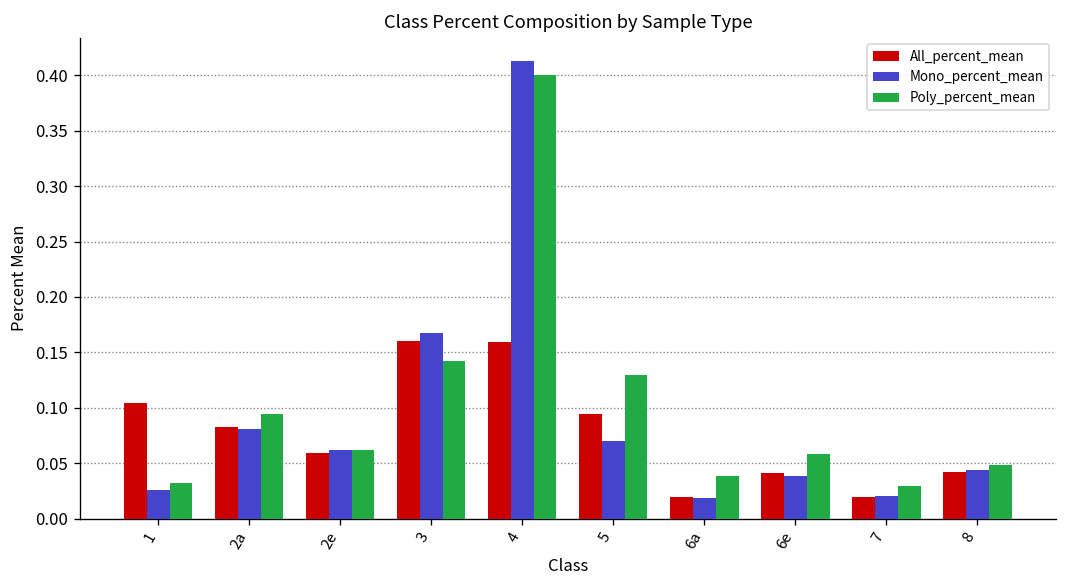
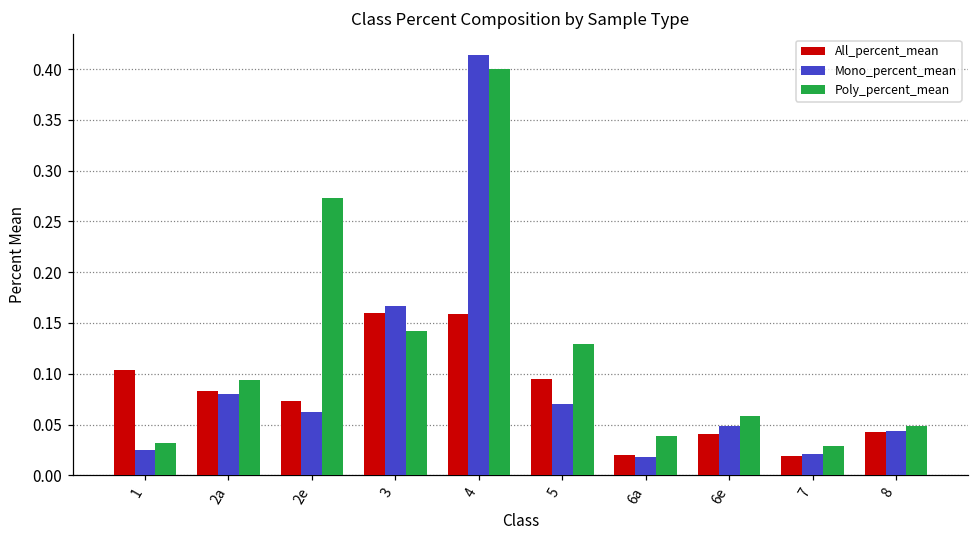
  {
    "All_percent_mean": {
      "1": 0.10,
      "2a": 0.08,
-     "2e": 0.06,
+     "2e": 0.07,
      "3": 0.16,
      "4": 0.16,
      "5": 0.09,
      "6a": 0.02,
      "6e": 0.04,
      "7": 0.02,
      "8": 0.04
    },
    "Mono_percent_mean": {
      "1": 0.03,
      "2a": 0.08,
      "2e": 0.06,
      "3": 0.17,
      "4": 0.41,
      "5": 0.07,
      "6a": 0.02,
-     "6e": 0.04,
+     "6e": 0.05,
      "7": 0.02,
      "8": 0.04
    },
    "Poly_percent_mean": {
      "1": 0.03,
      "2a": 0.09,
-     "2e": 0.06,
+     "2e": 0.27,
      "3": 0.14,
      "4": 0.40,
      "5": 0.13,
      "6a": 0.04,
      "6e": 0.06,
      "7": 0.03,
      "8": 0.05
    }
  }
